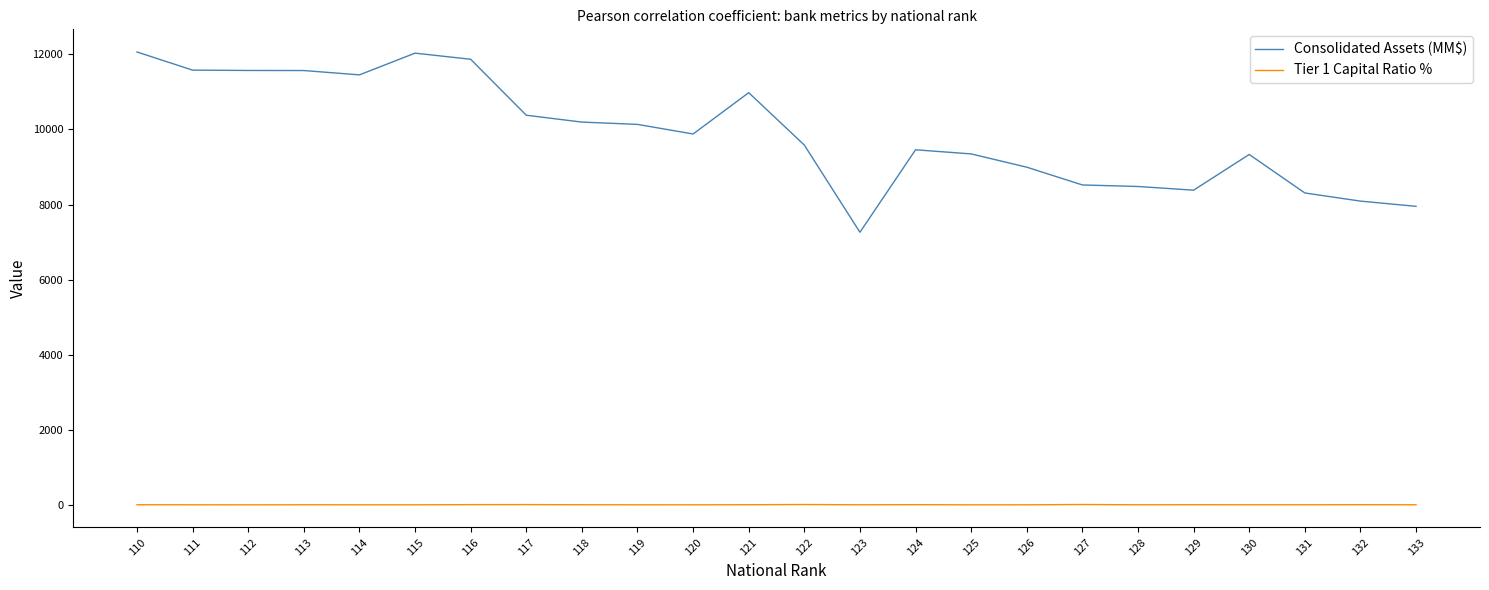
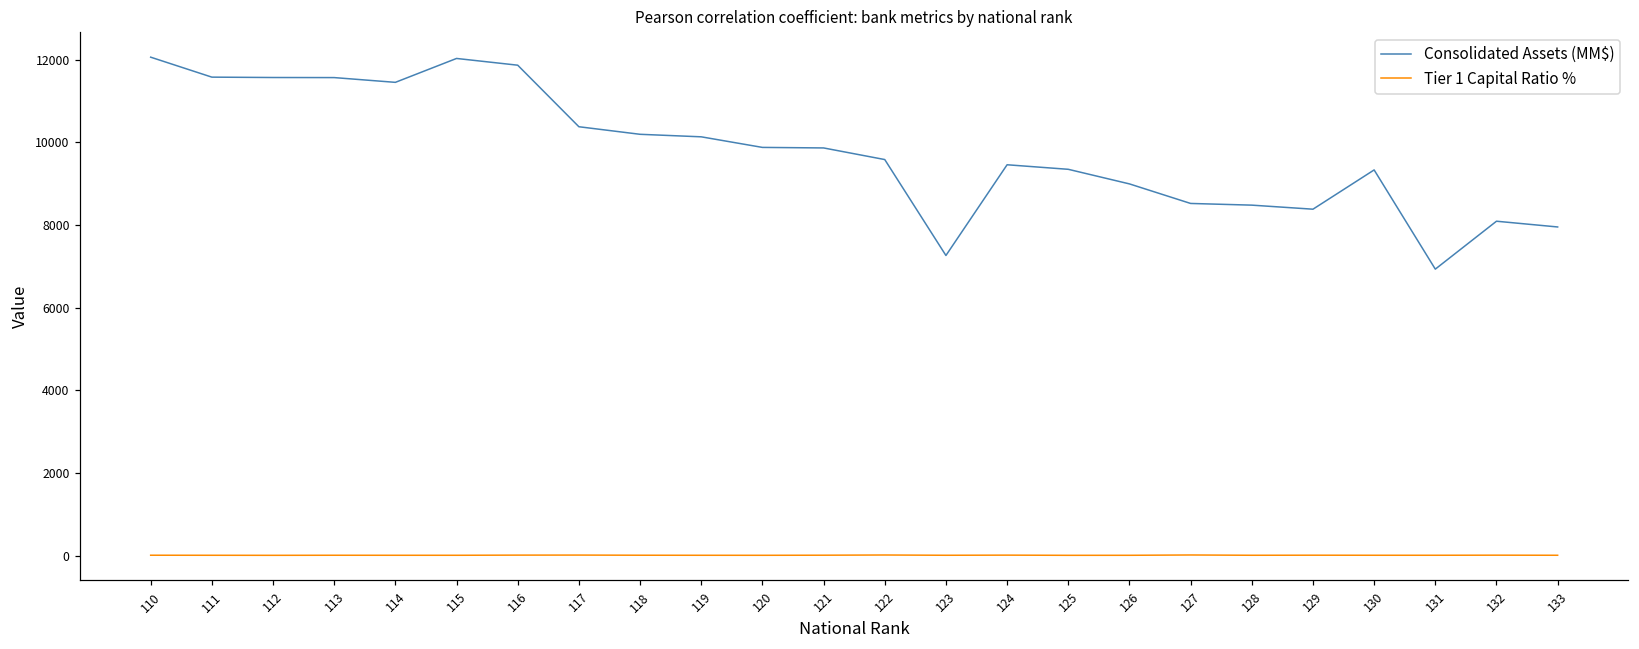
  {
    "Consolidated Assets (MM$)": {
      "110": 12100,
      "111": 11600,
      "112": 11600,
      "113": 11600,
      "114": 11500,
      "115": 12000,
      "116": 11900,
      "117": 10400,
      "118": 10200,
      "119": 10100,
      "120": 9900,
-     "121": 11000,
+     "121": 9900,
      "122": 9600,
      "123": 7300,
      "124": 9500,
      "125": 9300,
      "126": 9000,
      "127": 8500,
      "128": 8500,
      "129": 8400,
      "130": 9300,
-     "131": 8300,
+     "131": 6900,
      "132": 8100,
      "133": 8000
    },
    "Tier 1 Capital Ratio %": {
      "110": 0,
      "111": 0,
      "112": 0,
      "113": 0,
      "114": 0,
      "115": 0,
      "116": 0,
      "117": 0,
      "118": 0,
      "119": 0,
      "120": 0,
      "121": 0,
      "122": 0,
      "123": 0,
      "124": 0,
      "125": 0,
      "126": 0,
      "127": 0,
      "128": 0,
      "129": 0,
      "130": 0,
      "131": 0,
      "132": 0,
      "133": 0
    }
  }
